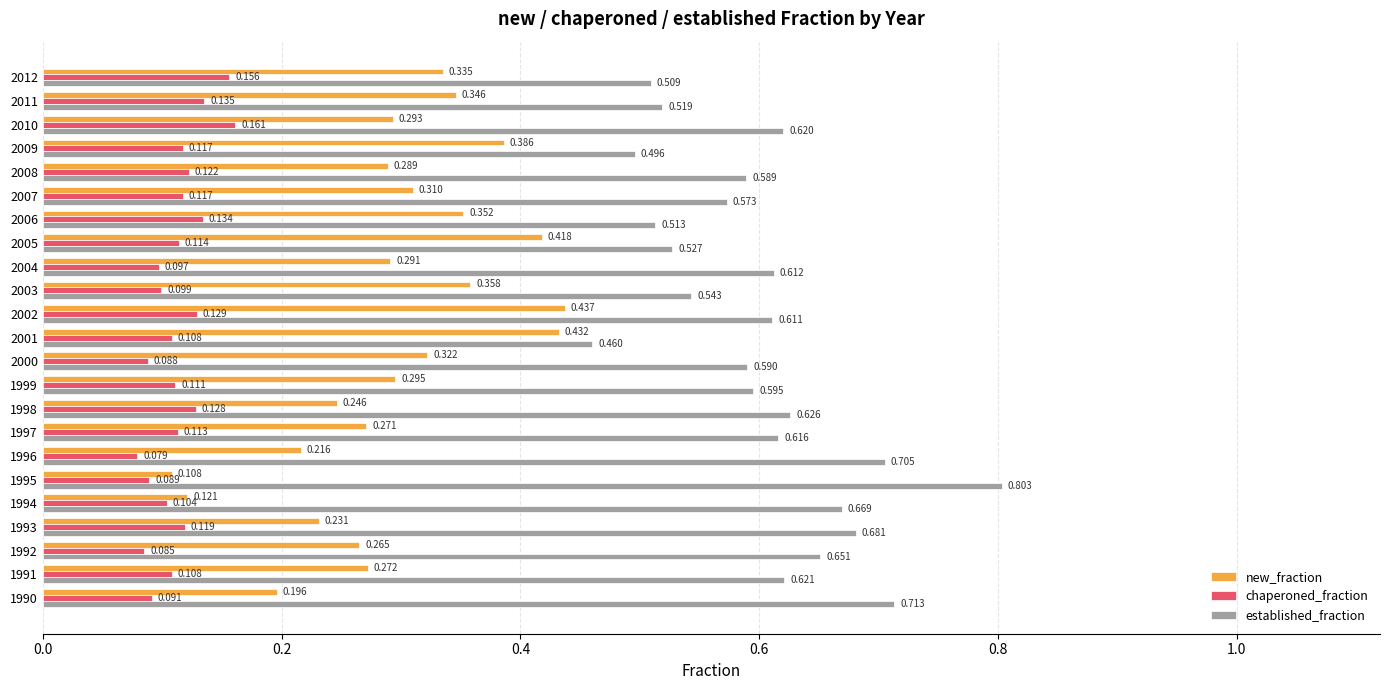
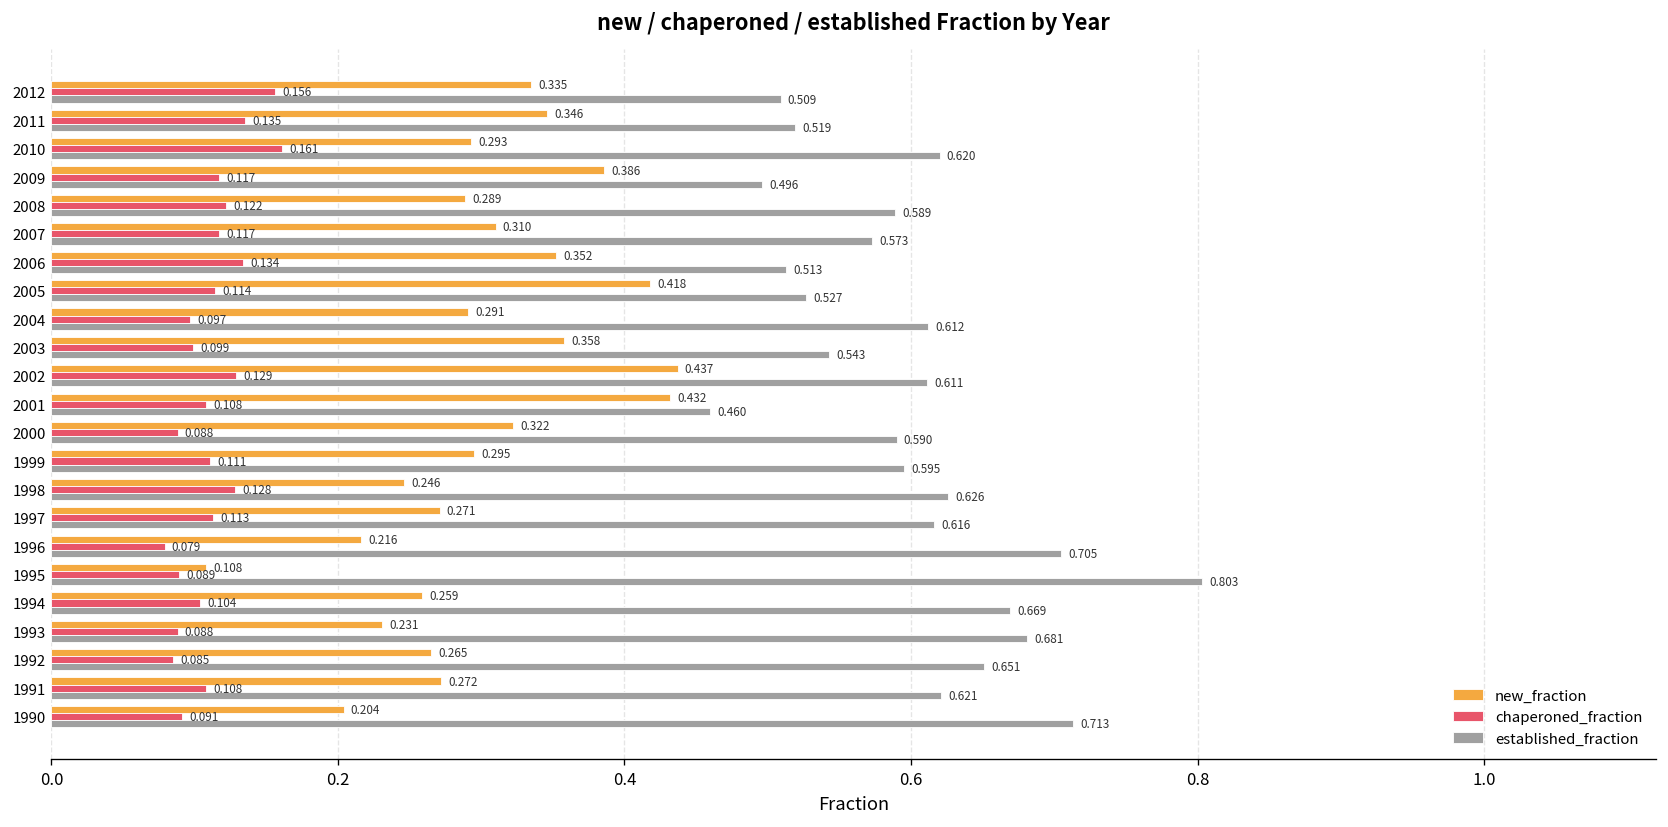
  {
    "new_fraction": {
      "2012": 0.335,
      "2011": 0.346,
      "2010": 0.293,
      "2009": 0.386,
      "2008": 0.289,
      "2007": 0.310,
      "2006": 0.352,
      "2005": 0.418,
      "2004": 0.291,
      "2003": 0.358,
      "2002": 0.437,
      "2001": 0.432,
      "2000": 0.322,
      "1999": 0.295,
      "1998": 0.246,
      "1997": 0.271,
      "1996": 0.216,
      "1995": 0.108,
-     "1994": 0.121,
+     "1994": 0.259,
      "1993": 0.231,
      "1992": 0.265,
      "1991": 0.272,
-     "1990": 0.196
+     "1990": 0.204
    },
    "chaperoned_fraction": {
      "2012": 0.156,
      "2011": 0.135,
      "2010": 0.161,
      "2009": 0.117,
      "2008": 0.122,
      "2007": 0.117,
      "2006": 0.134,
      "2005": 0.114,
      "2004": 0.097,
      "2003": 0.099,
      "2002": 0.129,
      "2001": 0.108,
      "2000": 0.088,
      "1999": 0.111,
      "1998": 0.128,
      "1997": 0.113,
      "1996": 0.079,
      "1995": 0.089,
      "1994": 0.104,
-     "1993": 0.119,
+     "1993": 0.088,
      "1992": 0.085,
      "1991": 0.108,
      "1990": 0.091
    },
    "established_fraction": {
      "2012": 0.509,
      "2011": 0.519,
      "2010": 0.620,
      "2009": 0.496,
      "2008": 0.589,
      "2007": 0.573,
      "2006": 0.513,
      "2005": 0.527,
      "2004": 0.612,
      "2003": 0.543,
      "2002": 0.611,
      "2001": 0.460,
      "2000": 0.590,
      "1999": 0.595,
      "1998": 0.626,
      "1997": 0.616,
      "1996": 0.705,
      "1995": 0.803,
      "1994": 0.669,
      "1993": 0.681,
      "1992": 0.651,
      "1991": 0.621,
      "1990": 0.713
    }
  }
